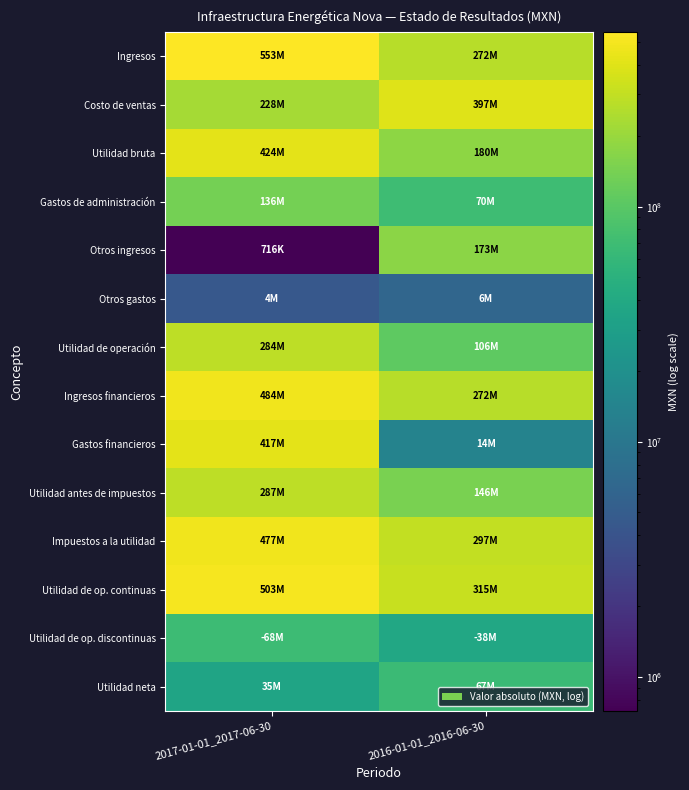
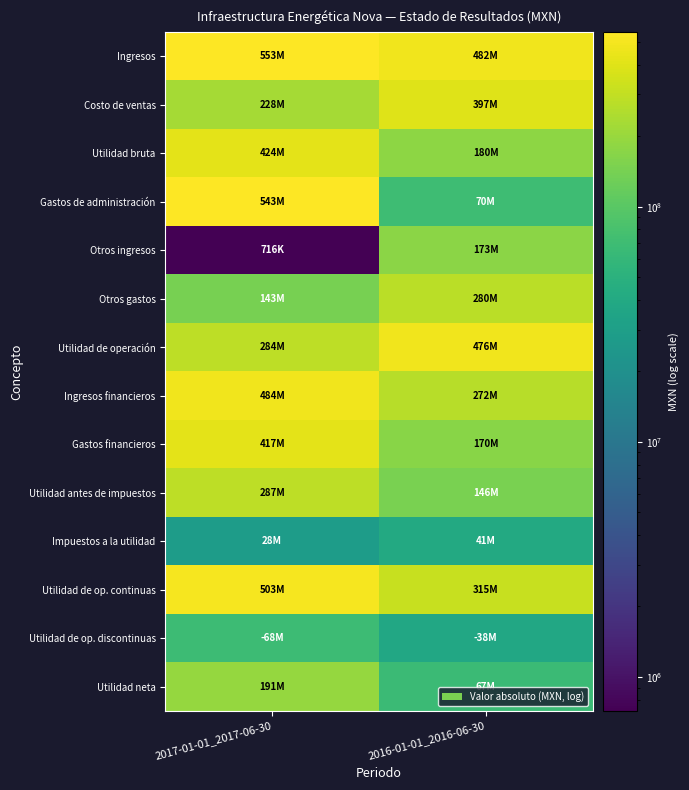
  {
    "Ingresos": {
      "2017-01-01_2017-06-30": "553M",
-     "2016-01-01_2016-06-30": "272M"
+     "2016-01-01_2016-06-30": "482M"
    },
    "Costo de ventas": {
      "2017-01-01_2017-06-30": "228M",
      "2016-01-01_2016-06-30": "397M"
    },
    "Utilidad bruta": {
      "2017-01-01_2017-06-30": "424M",
      "2016-01-01_2016-06-30": "180M"
    },
    "Gastos de administración": {
-     "2017-01-01_2017-06-30": "136M",
+     "2017-01-01_2017-06-30": "543M",
      "2016-01-01_2016-06-30": "70M"
    },
    "Otros ingresos": {
      "2017-01-01_2017-06-30": "716K",
      "2016-01-01_2016-06-30": "173M"
    },
    "Otros gastos": {
-     "2017-01-01_2017-06-30": "4M",
-     "2016-01-01_2016-06-30": "6M"
+     "2017-01-01_2017-06-30": "143M",
+     "2016-01-01_2016-06-30": "280M"
    },
    "Utilidad de operación": {
      "2017-01-01_2017-06-30": "284M",
-     "2016-01-01_2016-06-30": "106M"
+     "2016-01-01_2016-06-30": "476M"
    },
    "Ingresos financieros": {
      "2017-01-01_2017-06-30": "484M",
      "2016-01-01_2016-06-30": "272M"
    },
    "Gastos financieros": {
      "2017-01-01_2017-06-30": "417M",
-     "2016-01-01_2016-06-30": "14M"
+     "2016-01-01_2016-06-30": "170M"
    },
    "Utilidad antes de impuestos": {
      "2017-01-01_2017-06-30": "287M",
      "2016-01-01_2016-06-30": "146M"
    },
    "Impuestos a la utilidad": {
-     "2017-01-01_2017-06-30": "477M",
-     "2016-01-01_2016-06-30": "297M"
+     "2017-01-01_2017-06-30": "28M",
+     "2016-01-01_2016-06-30": "41M"
    },
    "Utilidad de op. continuas": {
      "2017-01-01_2017-06-30": "503M",
      "2016-01-01_2016-06-30": "315M"
    },
    "Utilidad de op. discontinuas": {
      "2017-01-01_2017-06-30": "-68M",
      "2016-01-01_2016-06-30": "-38M"
    },
    "Utilidad neta": {
-     "2017-01-01_2017-06-30": "35M"
+     "2017-01-01_2017-06-30": "191M"
    }
  }
